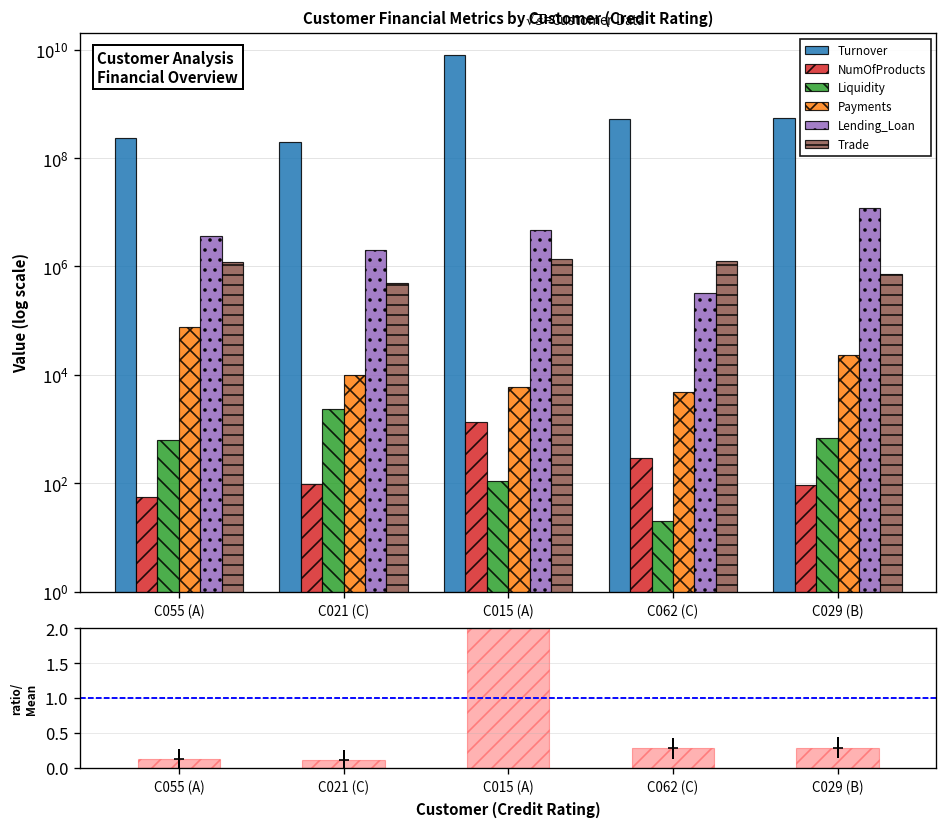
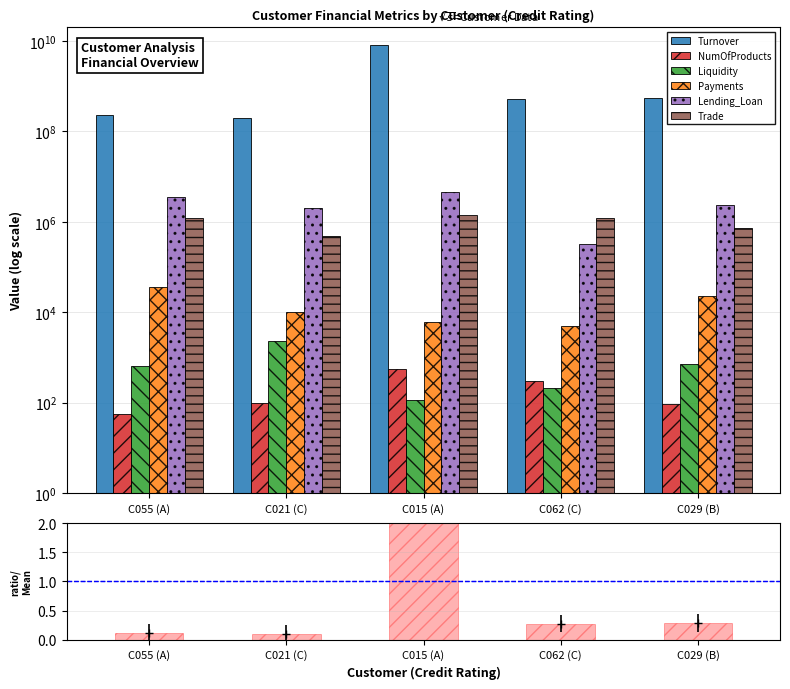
  {
    "Customer Financial Metrics by Customer (Credit Rating)": {
      "Turnover": {
        "C055 (A)": 200000000,
        "C021 (C)": 200000000,
        "C015 (A)": 8000000000,
        "C062 (C)": 500000000,
        "C029 (B)": 600000000
      },
      "NumOfProducts": {
        "C055 (A)": 60,
        "C021 (C)": 100,
-       "C015 (A)": 1400,
+       "C015 (A)": 600,
        "C062 (C)": 300,
        "C029 (B)": 90
      },
      "Liquidity": {
        "C055 (A)": 600,
        "C021 (C)": 2000,
        "C015 (A)": 110,
-       "C062 (C)": 20,
+       "C062 (C)": 200,
        "C029 (B)": 700
      },
      "Payments": {
-       "C055 (A)": 80000,
+       "C055 (A)": 40000,
        "C021 (C)": 10000,
        "C015 (A)": 6000,
        "C062 (C)": 5000,
        "C029 (B)": 20000
      },
      "Lending_Loan": {
        "C055 (A)": 4000000,
        "C021 (C)": 2000000,
        "C015 (A)": 5000000,
        "C062 (C)": 300000,
-       "C029 (B)": 12000000
+       "C029 (B)": 2000000
      },
      "Trade": {
        "C055 (A)": 1200000,
        "C021 (C)": 500000,
        "C015 (A)": 1400000,
        "C062 (C)": 1200000,
        "C029 (B)": 700000
      }
    }
  }
